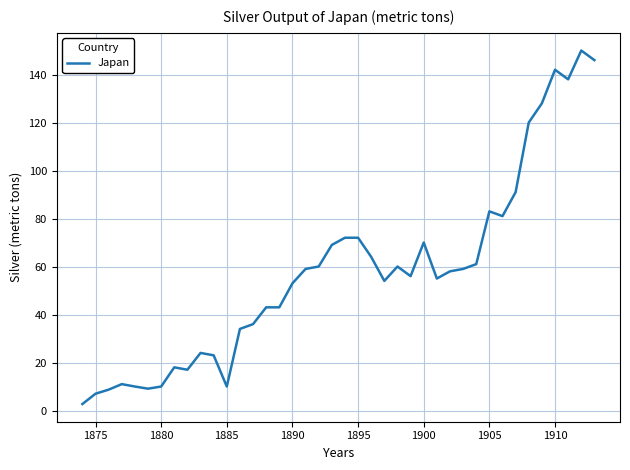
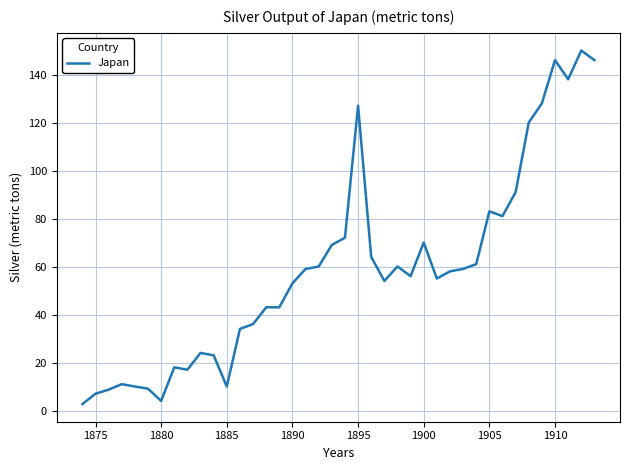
  {
    "1875": 7,
-   "1880": 10,
+   "1880": 4,
    "1885": 10,
    "1890": 53,
-   "1895": 72,
+   "1895": 127,
    "1900": 70,
    "1905": 83,
-   "1910": 142
+   "1910": 146
  }
